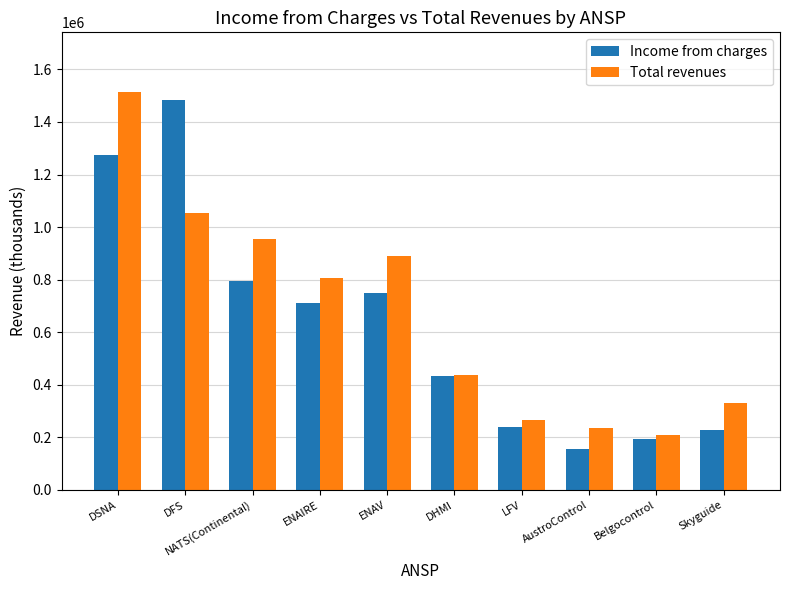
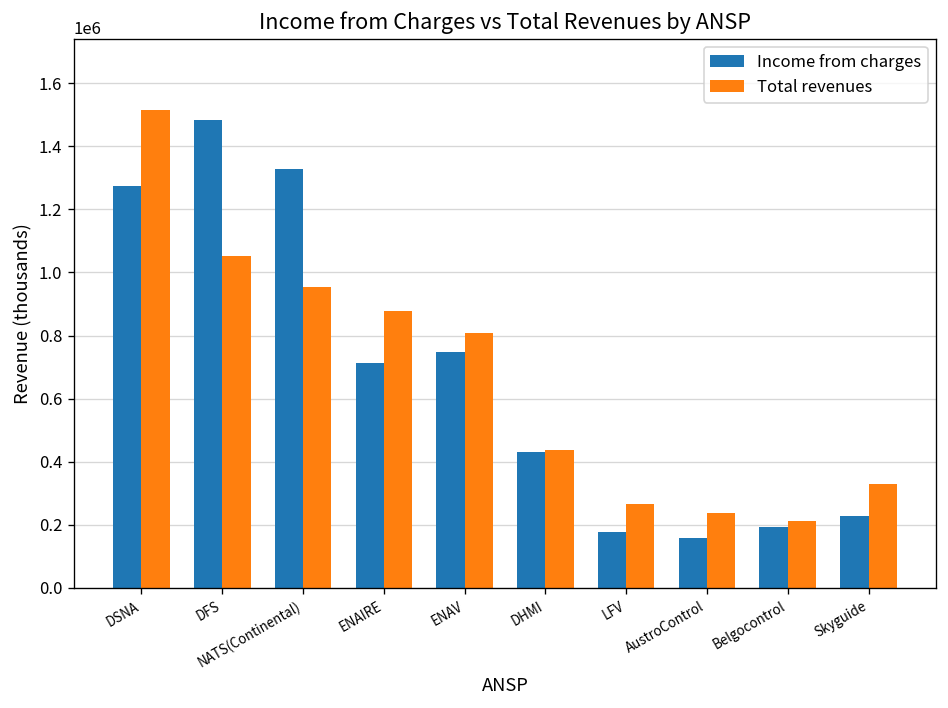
  {
    "Income from charges": {
      "DSNA": 1270000,
      "DFS": 1480000,
-     "NATS(Continental)": 800000,
+     "NATS(Continental)": 1330000,
      "ENAIRE": 710000,
      "ENAV": 750000,
      "DHMI": 430000,
-     "LFV": 240000,
+     "LFV": 180000,
      "AustroControl": 160000,
      "Belgocontrol": 190000,
      "Skyguide": 230000
    },
    "Total revenues": {
      "DSNA": 1510000,
      "DFS": 1050000,
      "NATS(Continental)": 950000,
-     "ENAIRE": 810000,
-     "ENAV": 890000,
+     "ENAIRE": 880000,
+     "ENAV": 810000,
      "DHMI": 440000,
      "LFV": 270000,
      "AustroControl": 240000,
      "Belgocontrol": 210000,
      "Skyguide": 330000
    }
  }
